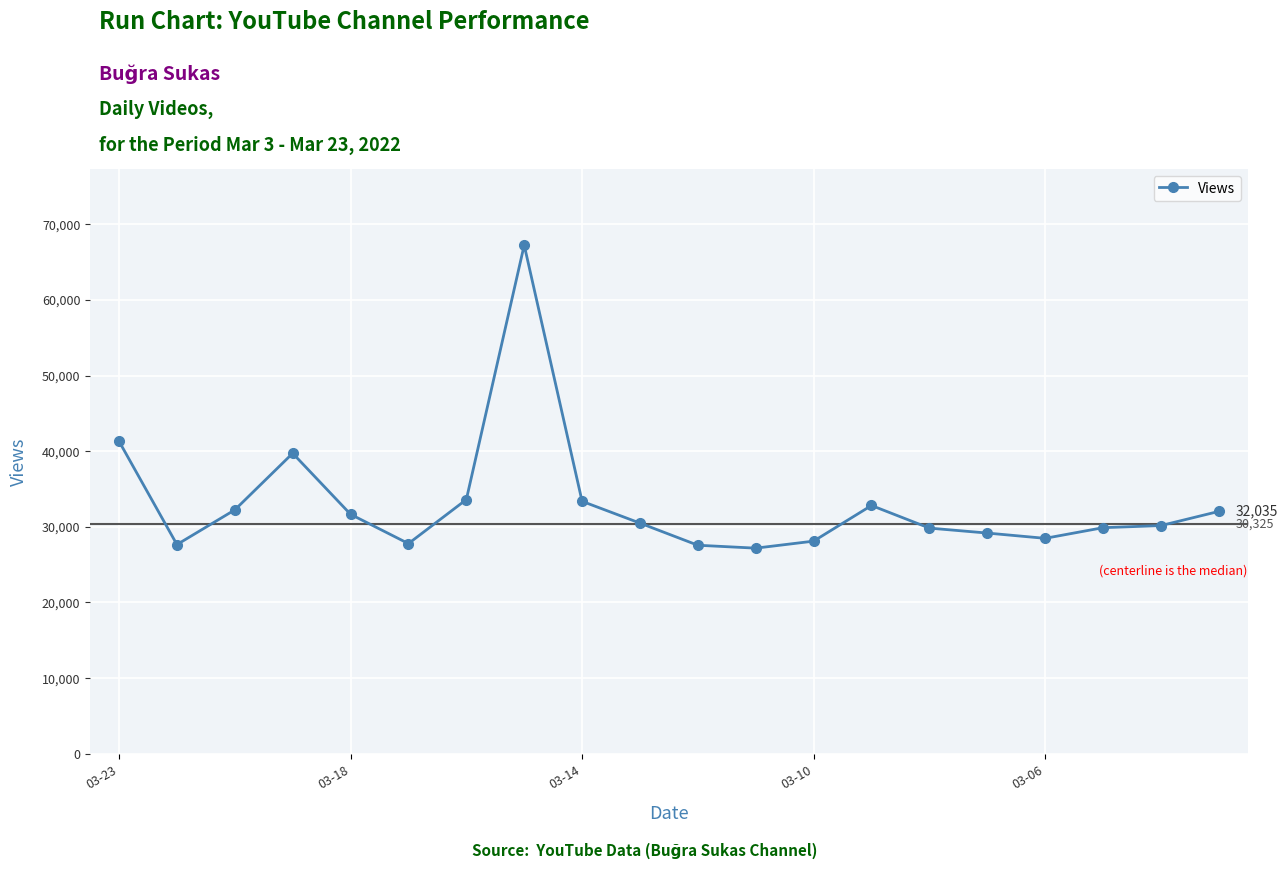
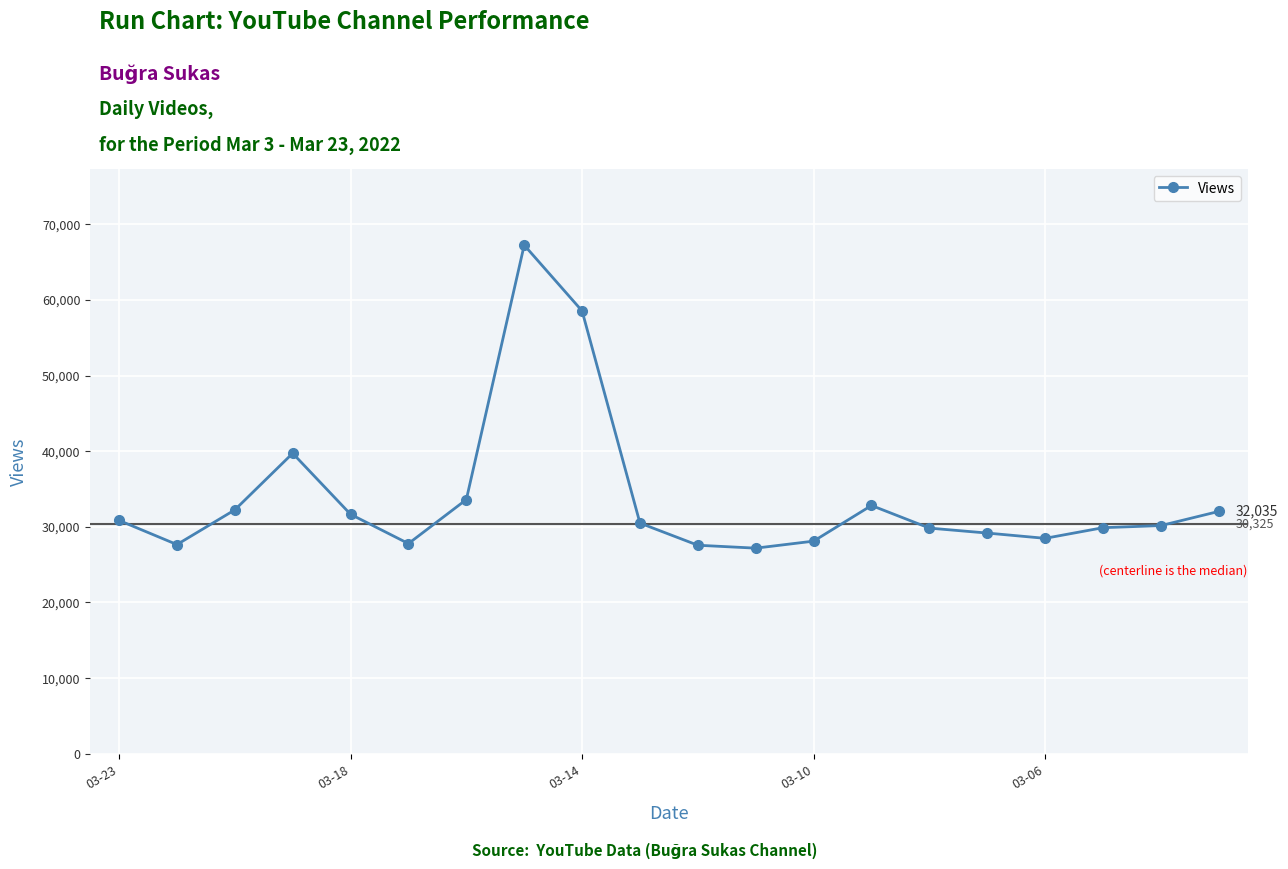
  {
-   "03-23": "41,000",
+   "03-23": "31,000",
    "03-18": "32,000",
-   "03-14": "33,000",
+   "03-14": "59,000",
    "03-10": "28,000",
    "03-06": "28,000"
  }
